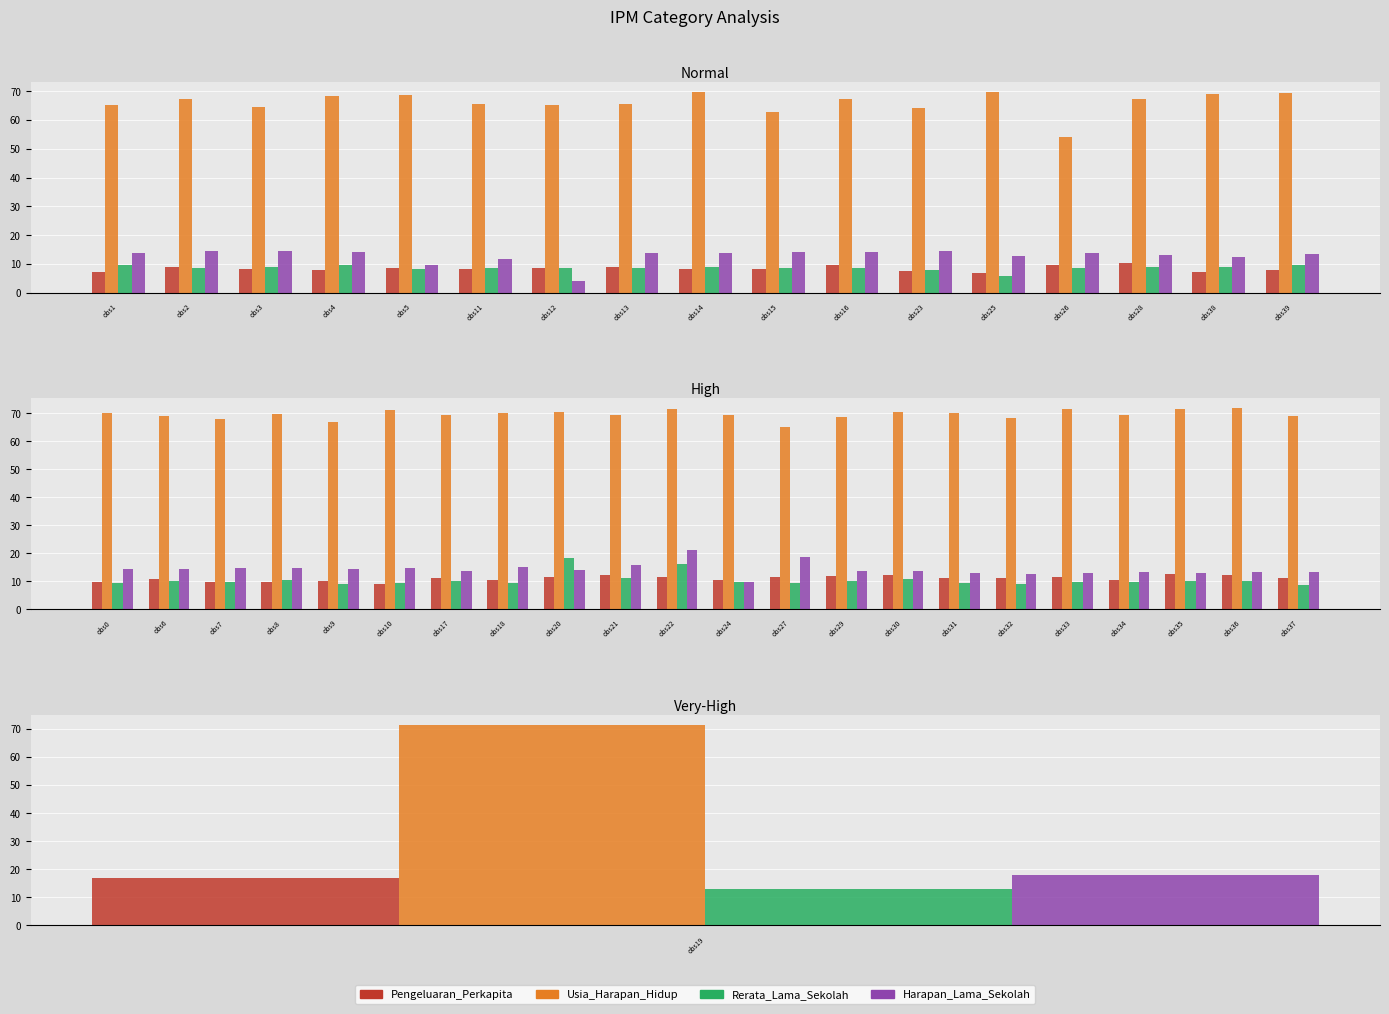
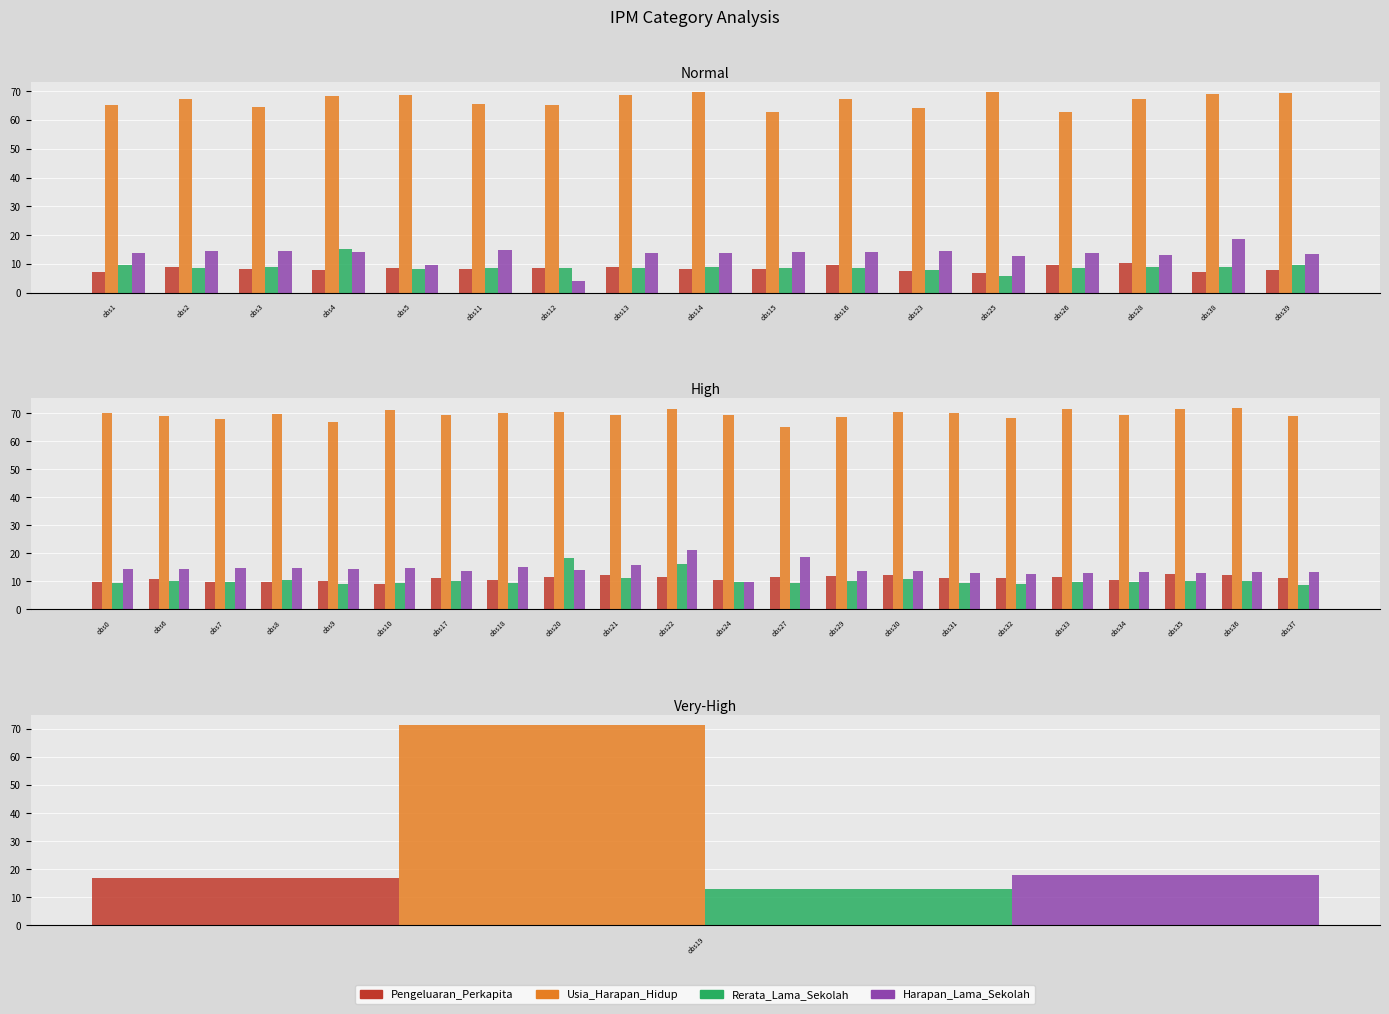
  {
    "Normal": {
      "Pengeluaran_Perkapita": {
        "obs1": 7,
        "obs2": 9,
        "obs3": 8,
        "obs4": 8,
        "obs5": 9,
        "obs11": 8,
        "obs12": 8,
        "obs13": 9,
        "obs14": 8,
        "obs15": 8,
        "obs16": 10,
        "obs23": 7,
        "obs25": 7,
        "obs26": 10,
        "obs28": 10,
        "obs38": 7,
        "obs39": 8
      },
      "Usia_Harapan_Hidup": {
        "obs1": 65,
        "obs2": 67,
        "obs3": 64,
        "obs4": 68,
        "obs5": 69,
        "obs11": 65,
        "obs12": 65,
-       "obs13": 66,
+       "obs13": 69,
        "obs14": 70,
        "obs15": 63,
        "obs16": 67,
        "obs23": 64,
        "obs25": 70,
-       "obs26": 54,
+       "obs26": 63,
        "obs28": 67,
        "obs38": 69,
        "obs39": 70
      },
      "Rerata_Lama_Sekolah": {
        "obs1": 9,
        "obs2": 9,
        "obs3": 9,
-       "obs4": 10,
+       "obs4": 15,
        "obs5": 8,
        "obs11": 9,
        "obs12": 9,
        "obs13": 8,
        "obs14": 9,
        "obs15": 9,
        "obs16": 9,
        "obs23": 8,
        "obs25": 6,
        "obs26": 9,
        "obs28": 9,
        "obs38": 9,
        "obs39": 10
      },
      "Harapan_Lama_Sekolah": {
        "obs1": 14,
        "obs2": 14,
        "obs3": 15,
        "obs4": 14,
        "obs5": 10,
-       "obs11": 12,
+       "obs11": 15,
        "obs12": 4,
        "obs13": 14,
        "obs14": 14,
        "obs15": 14,
        "obs16": 14,
        "obs23": 15,
        "obs25": 13,
        "obs26": 14,
        "obs28": 13,
-       "obs38": 12,
+       "obs38": 19,
        "obs39": 13
      }
    },
    "High": {
      "Pengeluaran_Perkapita": {
        "obs0": 10,
        "obs6": 11,
        "obs7": 10,
        "obs8": 10,
        "obs9": 10,
        "obs10": 9,
        "obs17": 11,
        "obs18": 10,
        "obs20": 11,
        "obs21": 12,
        "obs22": 11,
        "obs24": 10,
        "obs27": 11,
        "obs29": 12,
        "obs30": 12,
        "obs31": 11,
        "obs32": 11,
        "obs33": 11,
        "obs34": 11,
        "obs35": 12,
        "obs36": 12,
        "obs37": 11
      },
      "Usia_Harapan_Hidup": {
        "obs0": 70,
        "obs6": 69,
        "obs7": 68,
        "obs8": 70,
        "obs9": 67,
        "obs10": 71,
        "obs17": 69,
        "obs18": 70,
        "obs20": 71,
        "obs21": 69,
        "obs22": 72,
        "obs24": 69,
        "obs27": 65,
        "obs29": 69,
        "obs30": 70,
        "obs31": 70,
        "obs32": 68,
        "obs33": 71,
        "obs34": 69,
        "obs35": 72,
        "obs36": 72,
        "obs37": 69
      },
      "Rerata_Lama_Sekolah": {
        "obs0": 9,
        "obs6": 10,
        "obs7": 10,
        "obs8": 10,
        "obs9": 9,
        "obs10": 9,
        "obs17": 10,
        "obs18": 9,
        "obs20": 18,
        "obs21": 11,
        "obs22": 16,
        "obs24": 10,
        "obs27": 9,
        "obs29": 10,
        "obs30": 11,
        "obs31": 9,
        "obs32": 9,
        "obs33": 10,
        "obs34": 10,
        "obs35": 10,
        "obs36": 10,
        "obs37": 9
      },
      "Harapan_Lama_Sekolah": {
        "obs0": 14,
        "obs6": 14,
        "obs7": 15,
        "obs8": 15,
        "obs9": 14,
        "obs10": 15,
        "obs17": 13,
        "obs18": 15,
        "obs20": 14,
        "obs21": 16,
        "obs22": 21,
        "obs24": 10,
        "obs27": 18,
        "obs29": 14,
        "obs30": 13,
        "obs31": 13,
        "obs32": 13,
        "obs33": 13,
        "obs34": 13,
        "obs35": 13,
        "obs36": 13,
        "obs37": 13
      }
    }
  }
